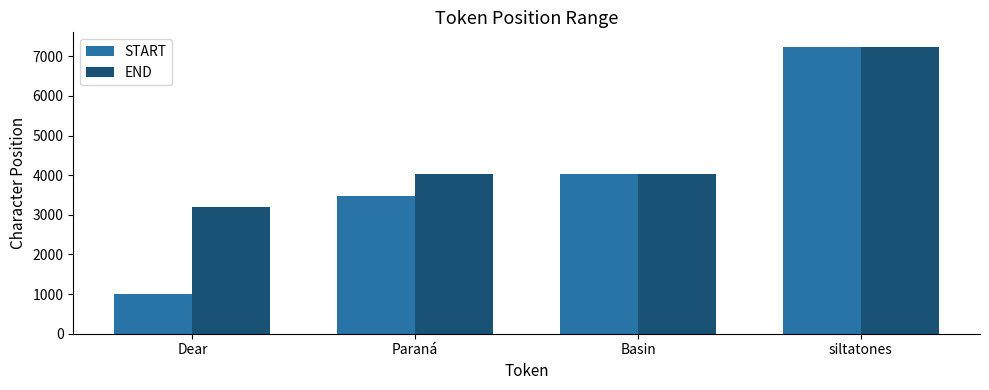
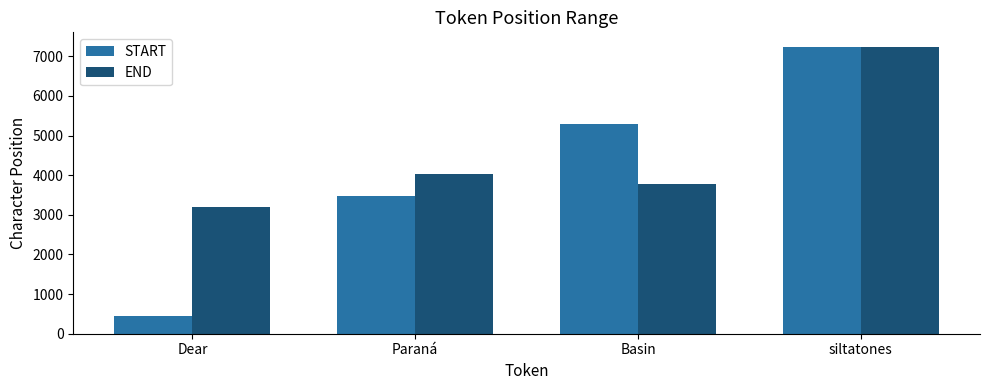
  {
    "START": {
-     "Dear": 1000,
+     "Dear": 400,
      "Paraná": 3500,
-     "Basin": 4000,
+     "Basin": 5300,
      "siltatones": 7200
    },
    "END": {
      "Dear": 3200,
      "Paraná": 4000,
-     "Basin": 4000,
+     "Basin": 3800,
      "siltatones": 7200
    }
  }
